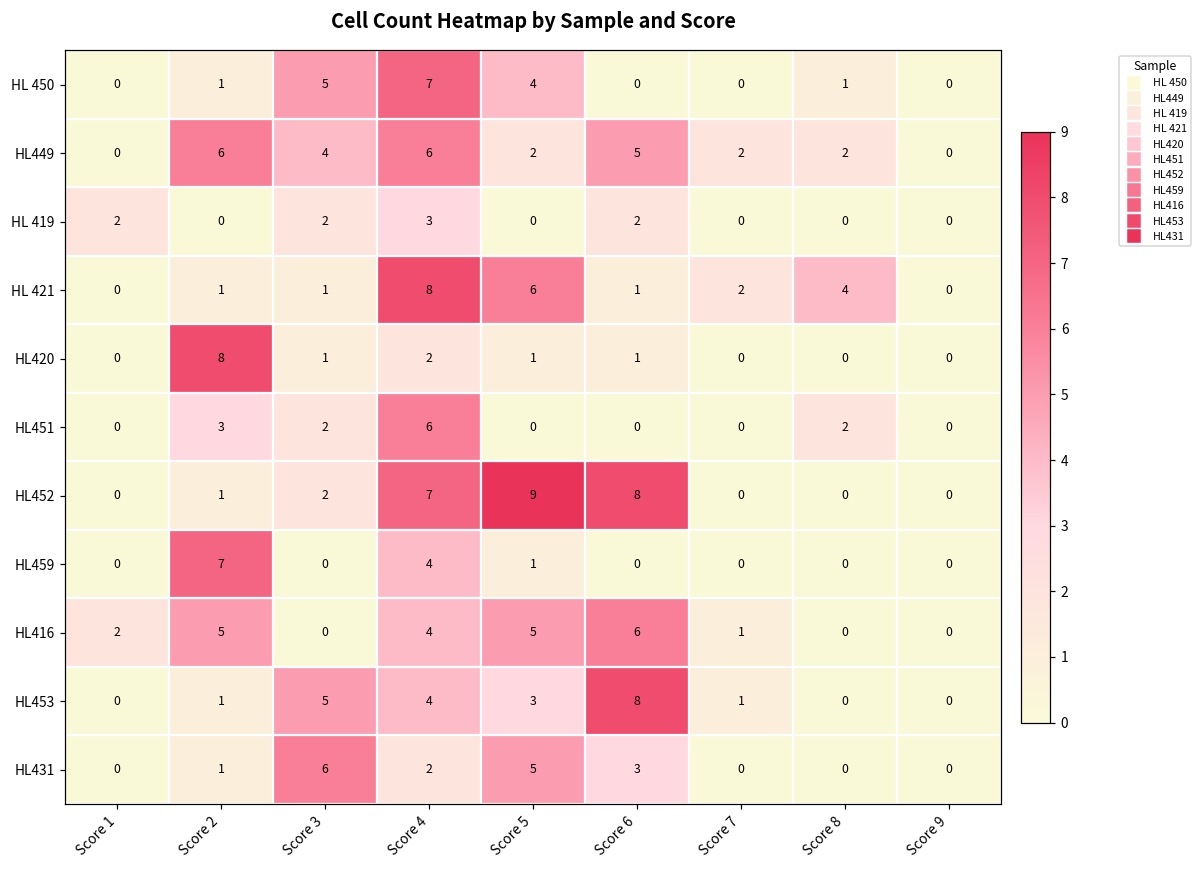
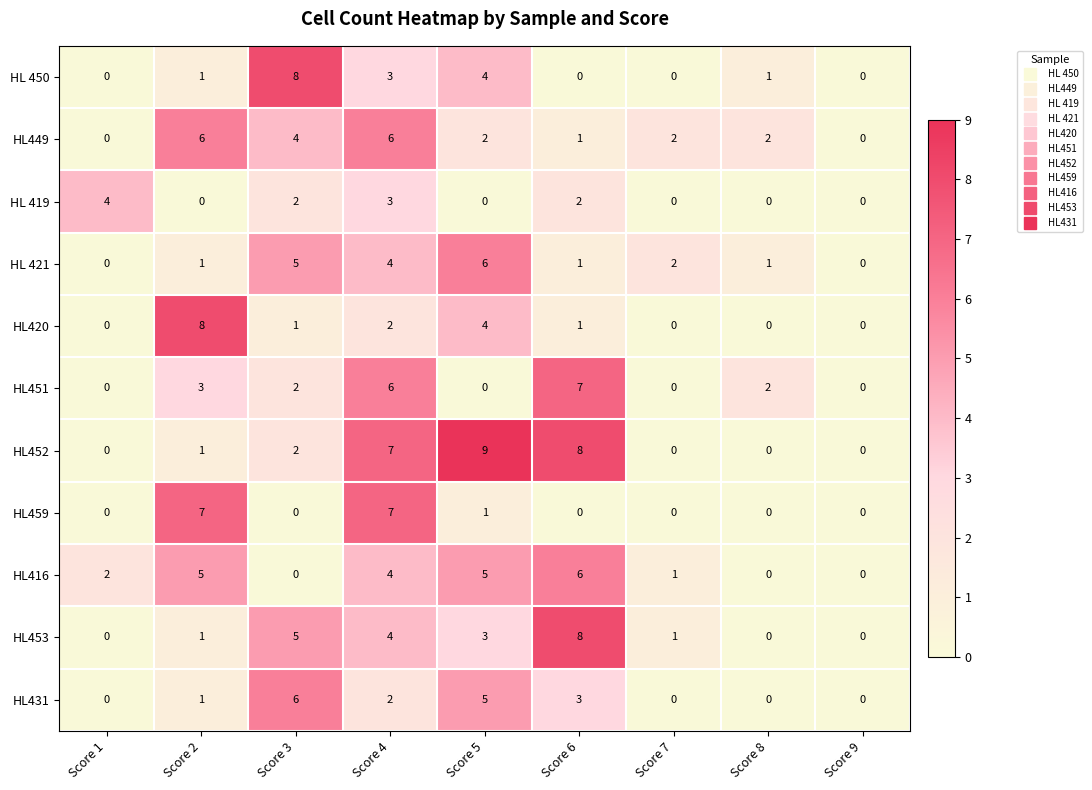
  {
    "HL 450": {
      "Score 1": 0,
      "Score 2": 1,
-     "Score 3": 5,
-     "Score 4": 7,
+     "Score 3": 8,
+     "Score 4": 3,
      "Score 5": 4,
      "Score 6": 0,
      "Score 7": 0,
      "Score 8": 1,
      "Score 9": 0
    },
    "HL449": {
      "Score 1": 0,
      "Score 2": 6,
      "Score 3": 4,
      "Score 4": 6,
      "Score 5": 2,
-     "Score 6": 5,
+     "Score 6": 1,
      "Score 7": 2,
      "Score 8": 2,
      "Score 9": 0
    },
    "HL 419": {
-     "Score 1": 2,
+     "Score 1": 4,
      "Score 2": 0,
      "Score 3": 2,
      "Score 4": 3,
      "Score 5": 0,
      "Score 6": 2,
      "Score 7": 0,
      "Score 8": 0,
      "Score 9": 0
    },
    "HL 421": {
      "Score 1": 0,
      "Score 2": 1,
-     "Score 3": 1,
-     "Score 4": 8,
+     "Score 3": 5,
+     "Score 4": 4,
      "Score 5": 6,
      "Score 6": 1,
      "Score 7": 2,
-     "Score 8": 4,
+     "Score 8": 1,
      "Score 9": 0
    },
    "HL420": {
      "Score 1": 0,
      "Score 2": 8,
      "Score 3": 1,
      "Score 4": 2,
-     "Score 5": 1,
+     "Score 5": 4,
      "Score 6": 1,
      "Score 7": 0,
      "Score 8": 0,
      "Score 9": 0
    },
    "HL451": {
      "Score 1": 0,
      "Score 2": 3,
      "Score 3": 2,
      "Score 4": 6,
      "Score 5": 0,
-     "Score 6": 0,
+     "Score 6": 7,
      "Score 7": 0,
      "Score 8": 2,
      "Score 9": 0
    },
    "HL452": {
      "Score 1": 0,
      "Score 2": 1,
      "Score 3": 2,
      "Score 4": 7,
      "Score 5": 9,
      "Score 6": 8,
      "Score 7": 0,
      "Score 8": 0,
      "Score 9": 0
    },
    "HL459": {
      "Score 1": 0,
      "Score 2": 7,
      "Score 3": 0,
-     "Score 4": 4,
+     "Score 4": 7,
      "Score 5": 1,
      "Score 6": 0,
      "Score 7": 0,
      "Score 8": 0,
      "Score 9": 0
    },
    "HL416": {
      "Score 1": 2,
      "Score 2": 5,
      "Score 3": 0,
      "Score 4": 4,
      "Score 5": 5,
      "Score 6": 6,
      "Score 7": 1,
      "Score 8": 0,
      "Score 9": 0
    },
    "HL453": {
      "Score 1": 0,
      "Score 2": 1,
      "Score 3": 5,
      "Score 4": 4,
      "Score 5": 3,
      "Score 6": 8,
      "Score 7": 1,
      "Score 8": 0,
      "Score 9": 0
    },
    "HL431": {
      "Score 1": 0,
      "Score 2": 1,
      "Score 3": 6,
      "Score 4": 2,
      "Score 5": 5,
      "Score 6": 3,
      "Score 7": 0,
      "Score 8": 0,
      "Score 9": 0
    }
  }
